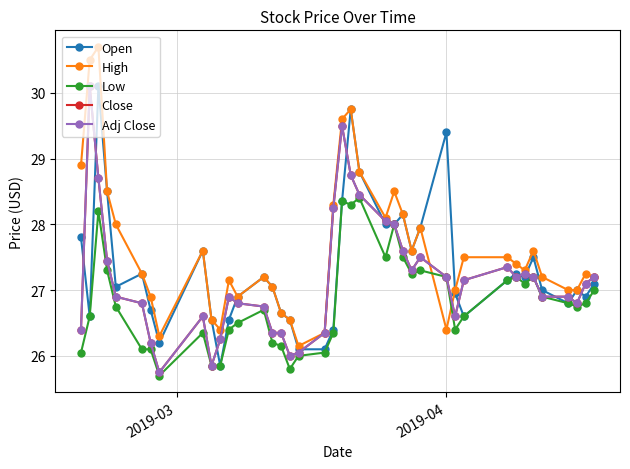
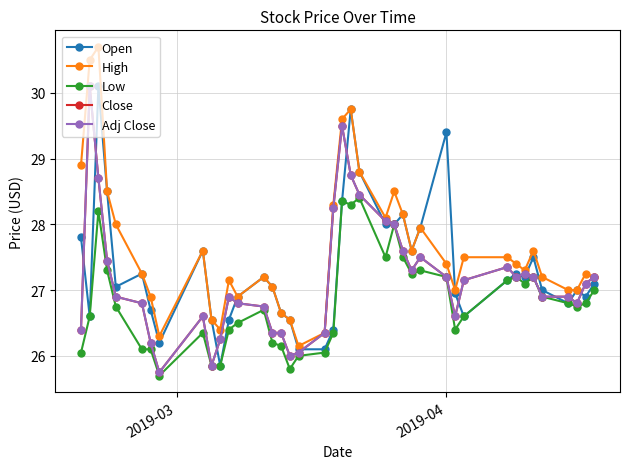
  {
    "Open": {
      "2019-04": 29.4
    },
    "High": {
-     "2019-04": 26.4
+     "2019-04": 27.4
    }
  }
